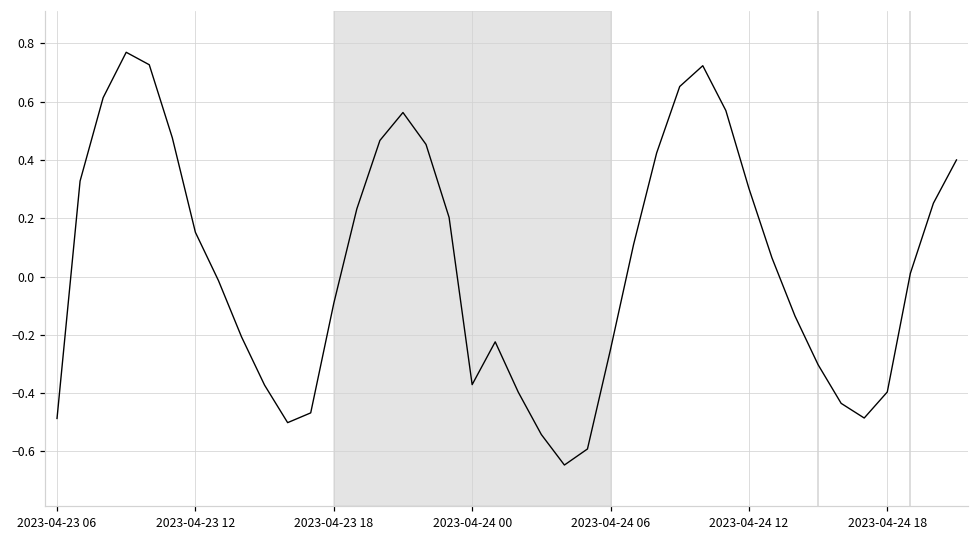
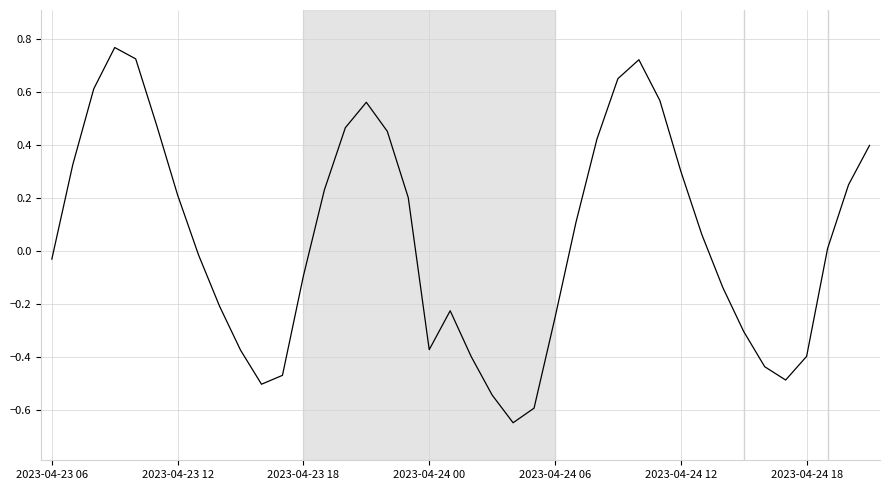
  {
-   "2023-04-23 06": -0.49,
-   "2023-04-23 12": 0.15,
+   "2023-04-23 06": -0.03,
+   "2023-04-23 12": 0.21,
    "2023-04-24 12": 0.30,
    "2023-04-24 18": -0.40
  }
